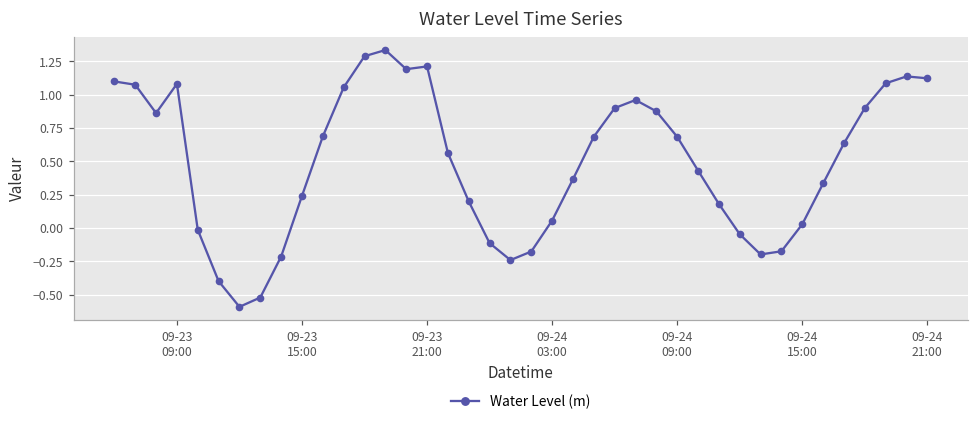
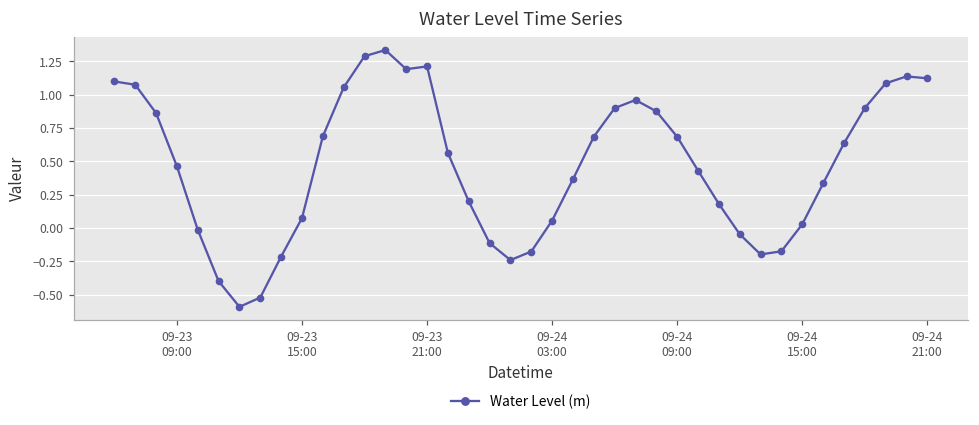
  {
-   "09-23 09:00": 1.08,
-   "09-23 15:00": 0.24,
+   "09-23 09:00": 0.46,
+   "09-23 15:00": 0.07,
    "09-23 21:00": 1.21,
    "09-24 03:00": 0.06,
    "09-24 09:00": 0.68,
    "09-24 15:00": 0.03,
    "09-24 21:00": 1.12
  }
